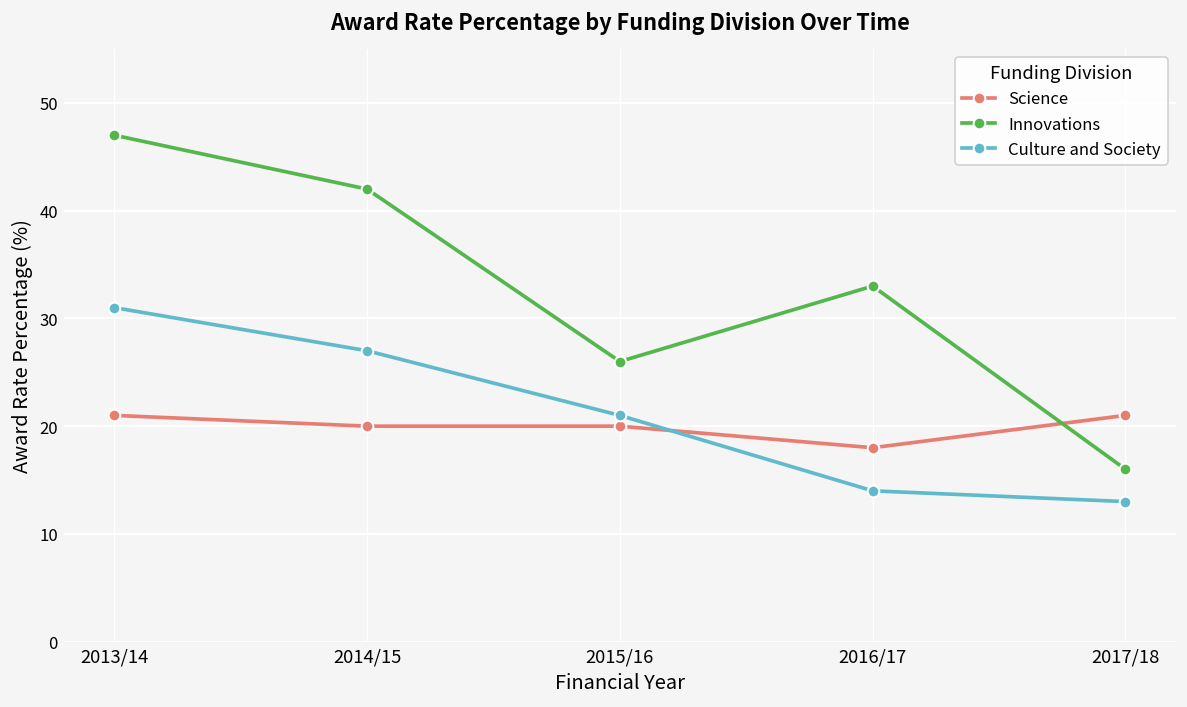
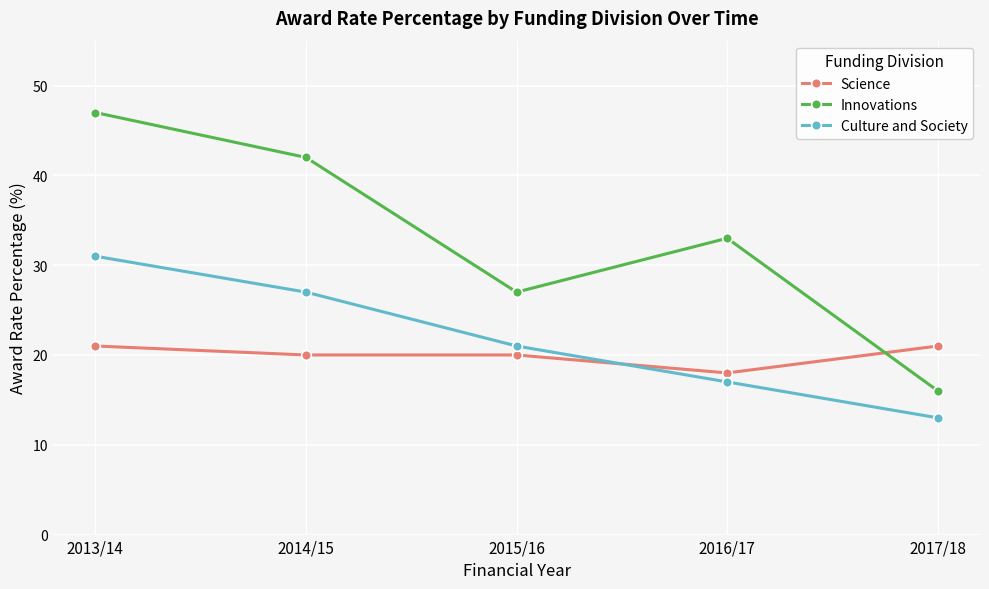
  {
    "Science": {
      "2013/14": 21,
      "2014/15": 20,
      "2015/16": 20,
      "2016/17": 18,
      "2017/18": 21
    },
    "Innovations": {
      "2013/14": 47,
      "2014/15": 42,
-     "2015/16": 26,
+     "2015/16": 27,
      "2016/17": 33,
      "2017/18": 16
    },
    "Culture and Society": {
      "2013/14": 31,
      "2014/15": 27,
      "2015/16": 21,
-     "2016/17": 14,
+     "2016/17": 17,
      "2017/18": 13
    }
  }
